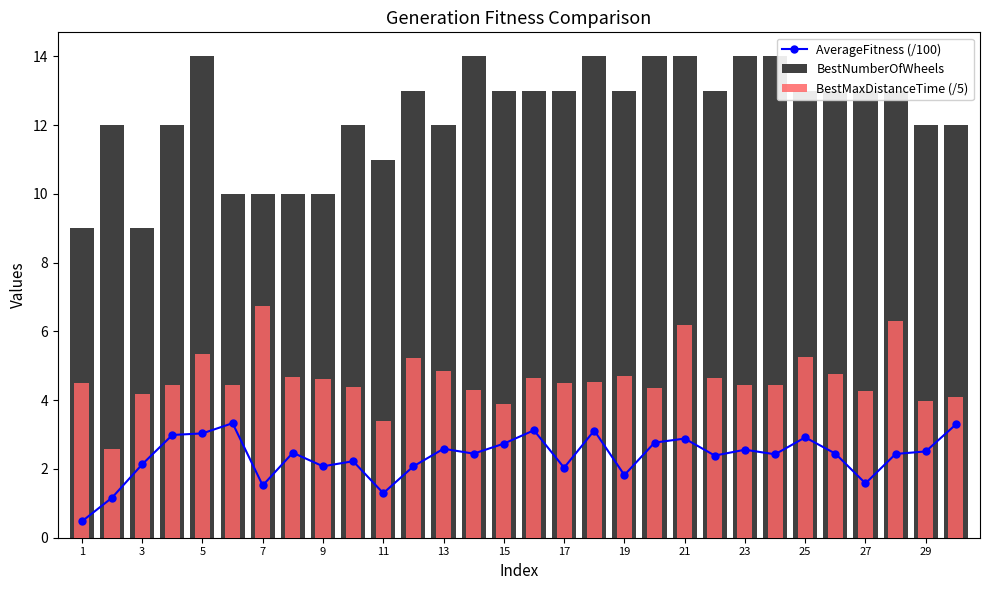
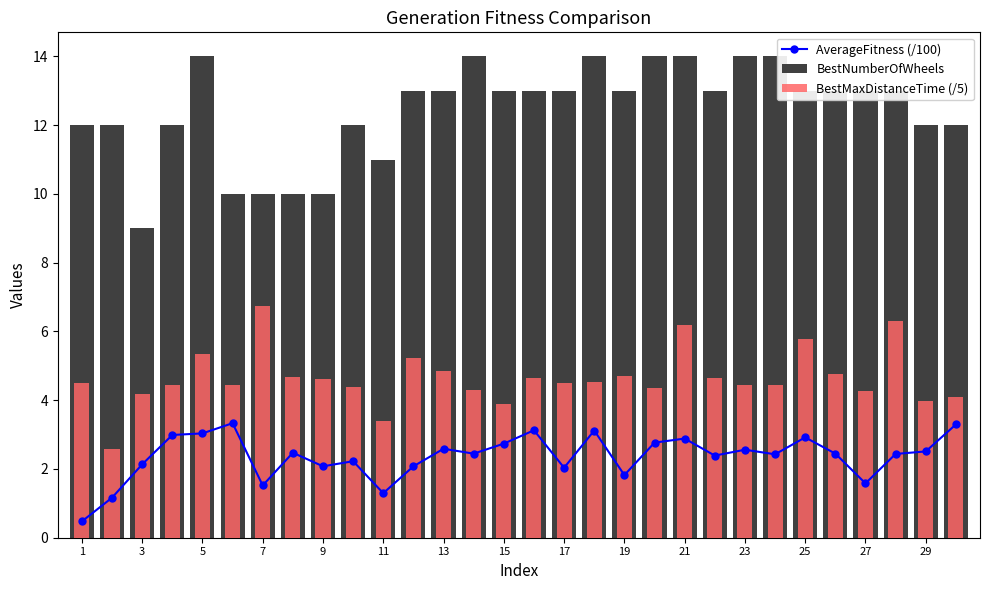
  {
    "BestNumberOfWheels": {
-     "1": 9,
+     "1": 12,
      "3": 9,
      "5": 14,
      "7": 10,
      "9": 10,
      "11": 11,
-     "13": 12,
+     "13": 13,
      "15": 13,
      "17": 13,
      "19": 13,
      "21": 14,
      "23": 14,
      "29": 12
    },
    "AverageFitness (/100)": {
      "1": 0.5,
      "3": 2.1,
      "5": 3.0,
      "7": 1.5,
      "9": 2.1,
      "11": 1.3,
      "13": 2.6,
      "15": 2.7,
      "17": 2.0,
      "19": 1.8,
      "21": 2.9,
      "23": 2.6,
      "25": 2.9,
      "27": 1.6,
      "29": 2.5
    },
    "BestMaxDistanceTime (/5)": {
-     "25": 5.3
+     "25": 5.8
    }
  }
